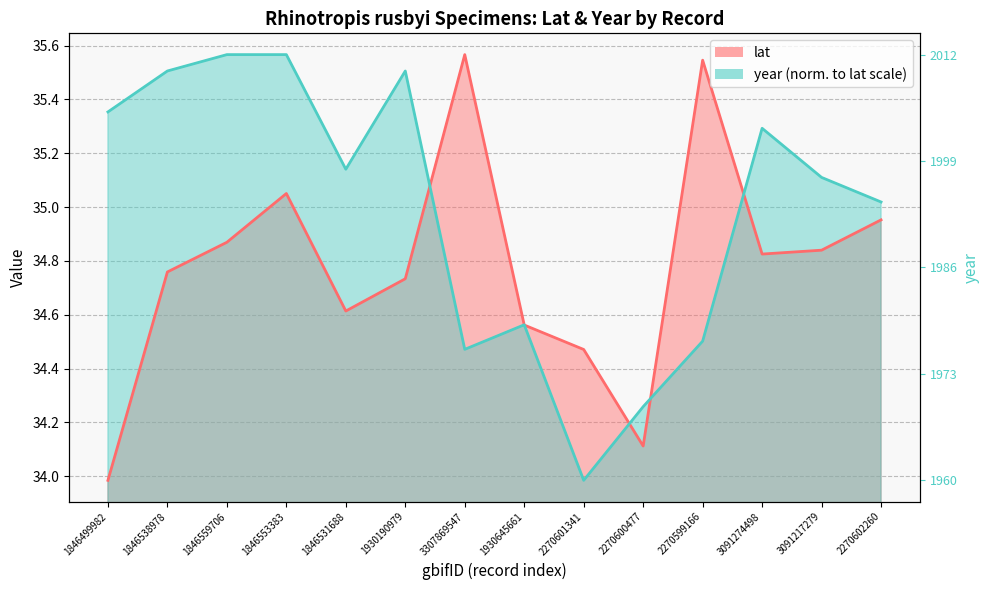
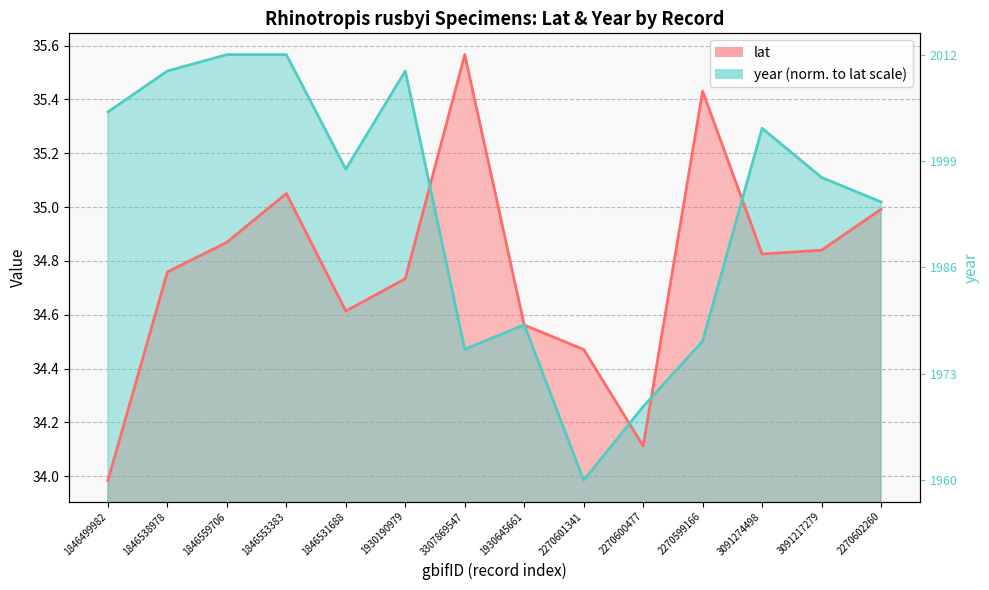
  {
    "lat": {
      "1846499982": 33.99,
      "1846538978": 34.76,
      "1846559706": 34.87,
      "1846553383": 35.05,
      "1846531688": 34.61,
      "1930190979": 34.73,
      "3307869547": 35.57,
      "2270601341": 34.47,
      "2270600477": 34.11,
-     "2270599166": 35.55,
+     "2270599166": 35.43,
      "3091274498": 34.83,
      "3091217279": 34.84,
-     "2270602260": 34.95
+     "2270602260": 34.99
    }
  }
